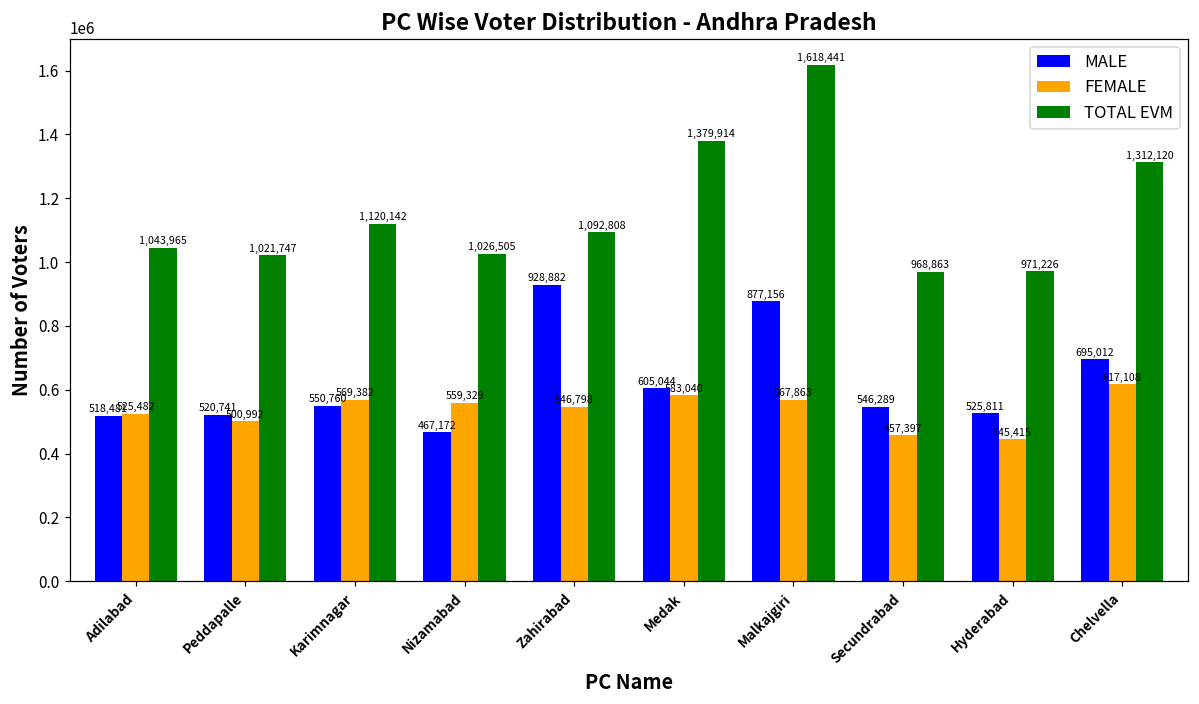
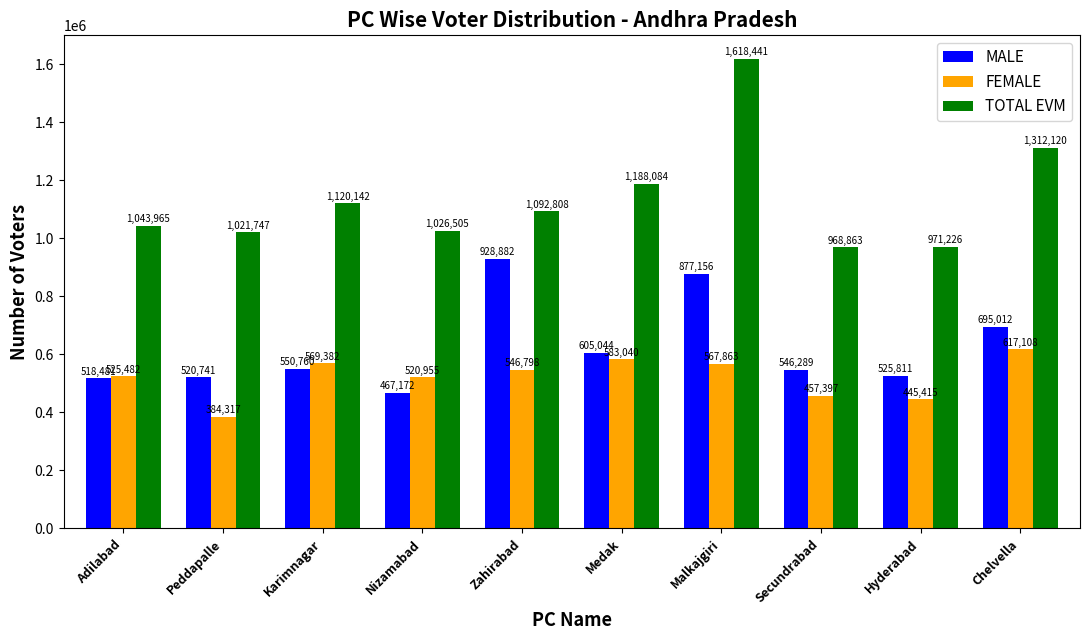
  {
    "MALE": {
      "Peddapalle": "520,741",
      "Karimnagar": "550,760",
      "Nizamabad": "467,172",
      "Zahirabad": "928,882",
      "Medak": "605,044",
      "Malkajgiri": "877,156",
      "Secundrabad": "546,289",
      "Hyderabad": "525,811",
      "Chelvella": "695,012"
    },
    "FEMALE": {
-     "Peddapalle": "500,992",
+     "Peddapalle": "384,317",
      "Karimnagar": "569,382",
-     "Nizamabad": "559,329",
+     "Nizamabad": "520,955",
      "Zahirabad": "546,798",
      "Medak": "583,040",
      "Malkajgiri": "567,863",
      "Secundrabad": "457,397",
      "Hyderabad": "445,415",
      "Chelvella": "617,108"
    },
    "TOTAL EVM": {
      "Adilabad": "1,043,965",
      "Peddapalle": "1,021,747",
      "Karimnagar": "1,120,142",
      "Nizamabad": "1,026,505",
      "Zahirabad": "1,092,808",
-     "Medak": "1,379,914",
+     "Medak": "1,188,084",
      "Malkajgiri": "1,618,441",
      "Secundrabad": "968,863",
      "Hyderabad": "971,226",
      "Chelvella": "1,312,120"
    }
  }
